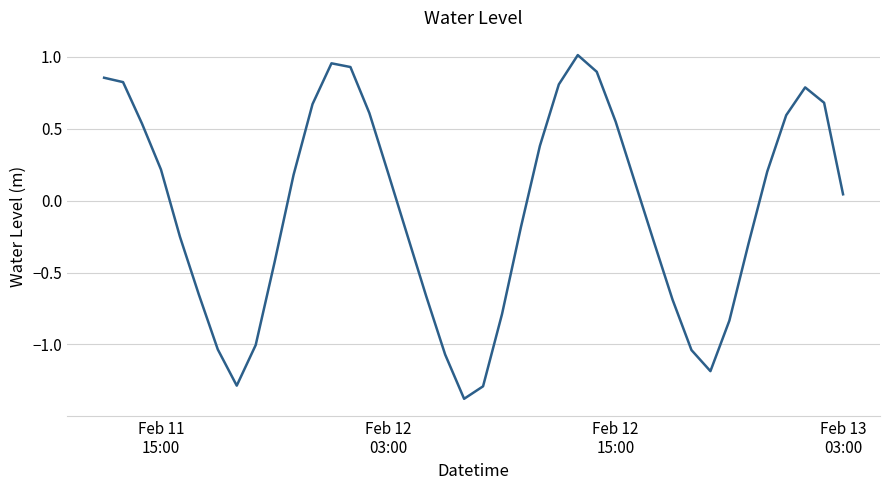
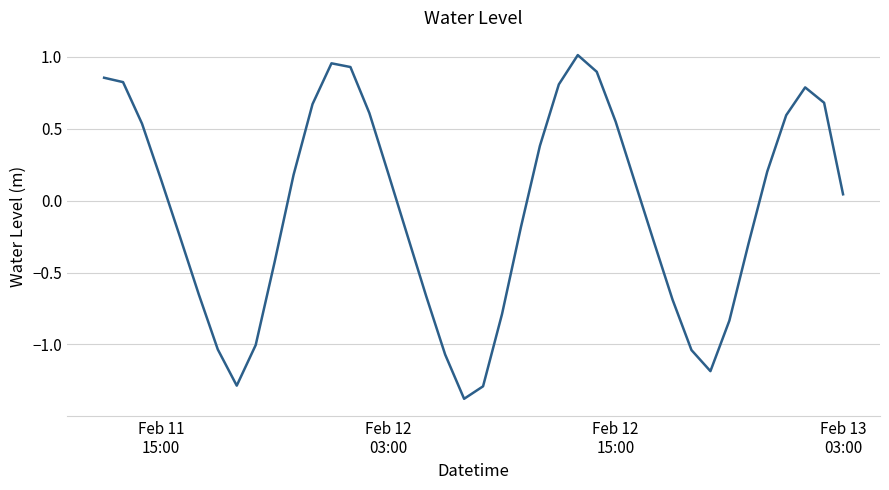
  {
-   "Feb 11 15:00": 0.22,
+   "Feb 11 15:00": 0.15,
    "Feb 12 03:00": 0.19,
    "Feb 12 15:00": 0.55,
    "Feb 13 03:00": 0.04
  }
